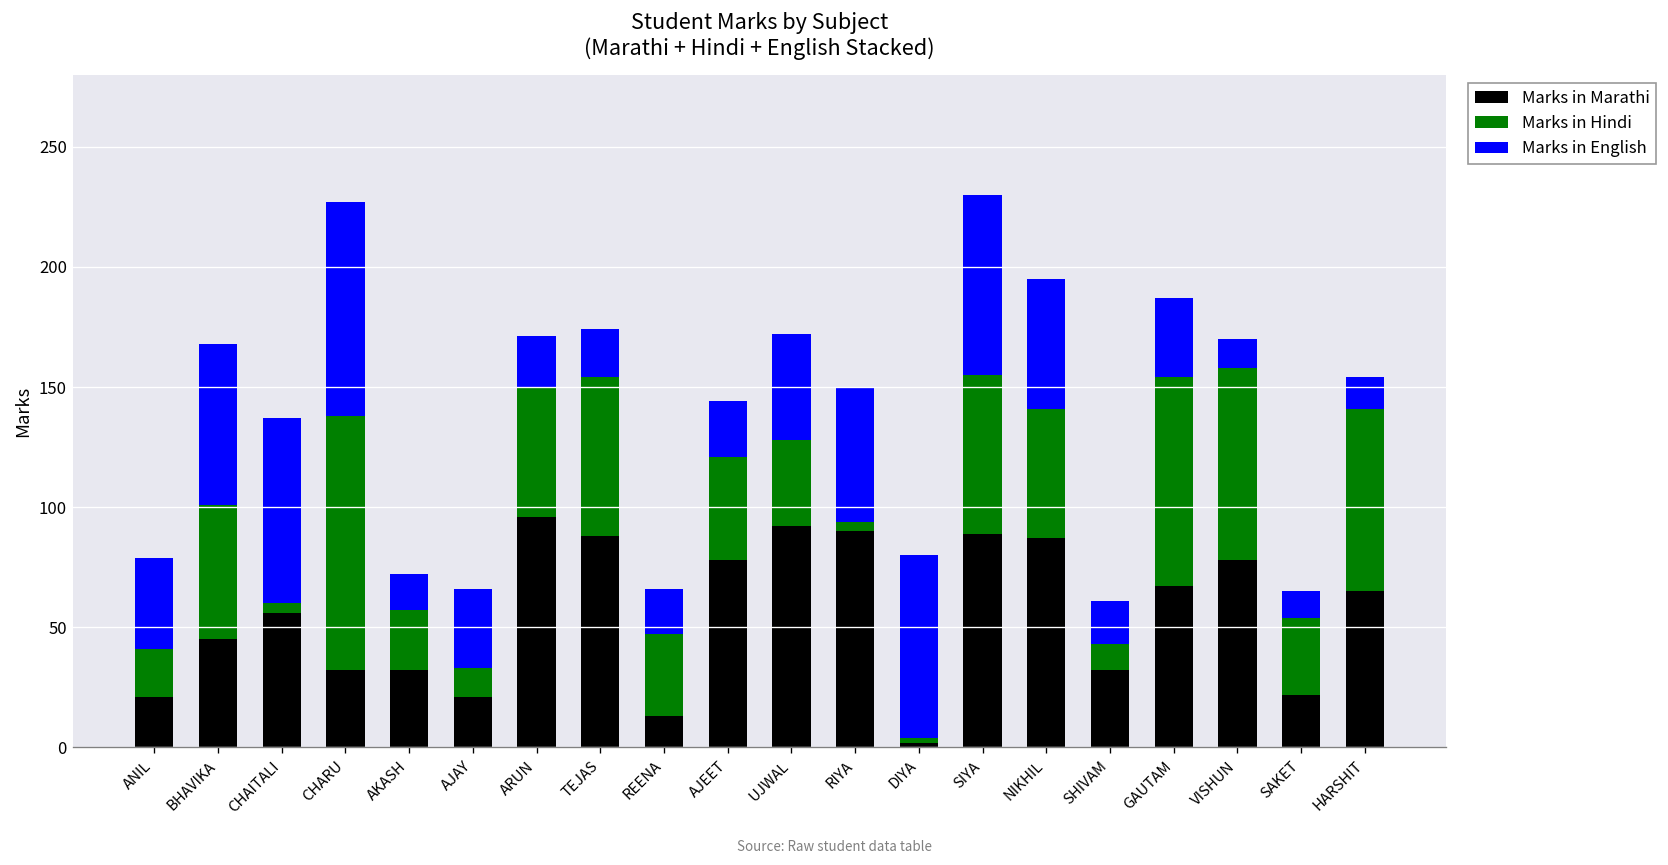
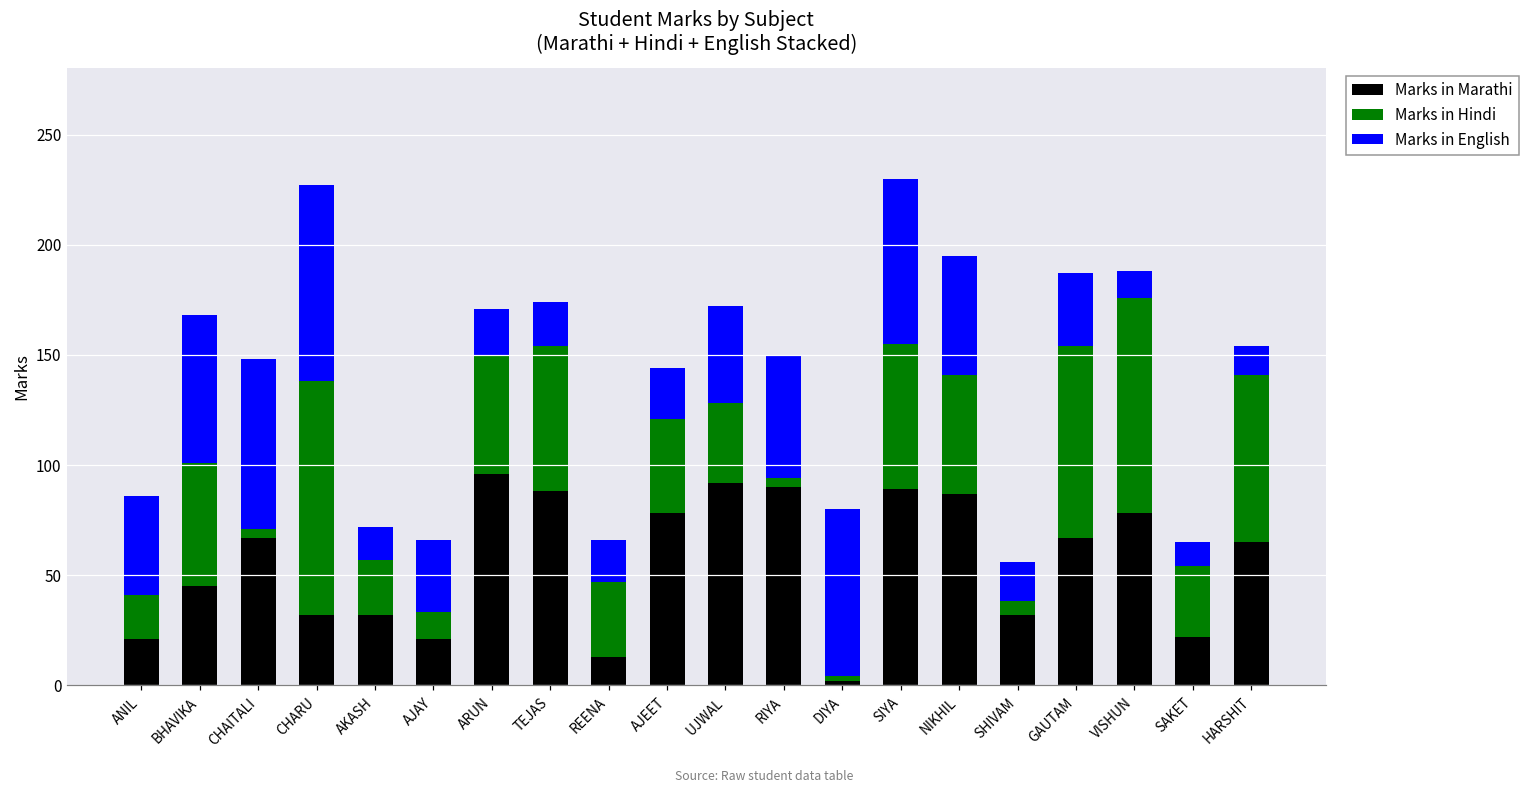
  {
    "Marks in Marathi": {
      "ANIL": 21,
      "BHAVIKA": 45,
-     "CHAITALI": 56,
+     "CHAITALI": 67,
      "CHARU": 32,
      "AKASH": 32,
      "AJAY": 21,
      "ARUN": 96,
      "TEJAS": 88,
      "REENA": 13,
      "AJEET": 78,
      "UJWAL": 92,
      "RIYA": 90,
      "DIYA": 2,
      "SIYA": 89,
      "NIKHIL": 87,
      "SHIVAM": 32,
      "GAUTAM": 67,
      "VISHUN": 78,
      "SAKET": 22,
      "HARSHIT": 65
    },
    "Marks in Hindi": {
      "ANIL": 20,
      "BHAVIKA": 56,
      "CHAITALI": 4,
      "CHARU": 106,
      "AKASH": 25,
      "AJAY": 12,
      "ARUN": 54,
      "TEJAS": 66,
      "REENA": 34,
      "AJEET": 43,
      "UJWAL": 36,
      "RIYA": 4,
      "DIYA": 2,
      "SIYA": 66,
      "NIKHIL": 54,
-     "SHIVAM": 11,
+     "SHIVAM": 6,
      "GAUTAM": 87,
-     "VISHUN": 80,
+     "VISHUN": 98,
      "SAKET": 32,
      "HARSHIT": 76
    },
    "Marks in English": {
-     "ANIL": 38,
+     "ANIL": 45,
      "BHAVIKA": 67,
      "CHAITALI": 77,
      "CHARU": 89,
      "AKASH": 15,
      "AJAY": 33,
      "ARUN": 21,
      "TEJAS": 20,
      "REENA": 19,
      "AJEET": 23,
      "UJWAL": 44,
      "RIYA": 56,
      "DIYA": 76,
      "SIYA": 75,
      "NIKHIL": 54,
      "SHIVAM": 18,
      "GAUTAM": 33,
      "VISHUN": 12,
      "SAKET": 11,
      "HARSHIT": 13
    }
  }
